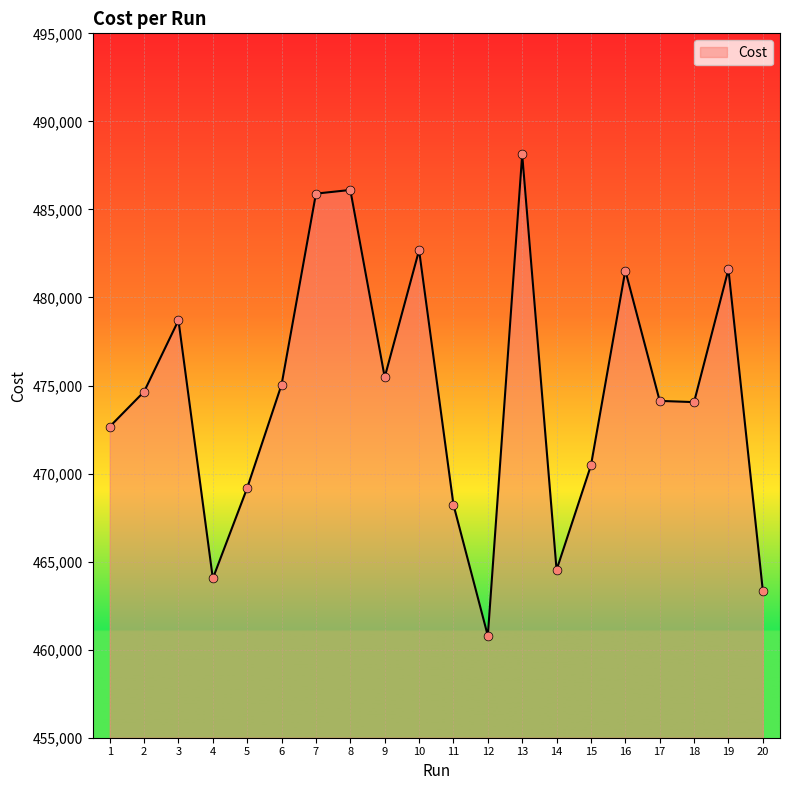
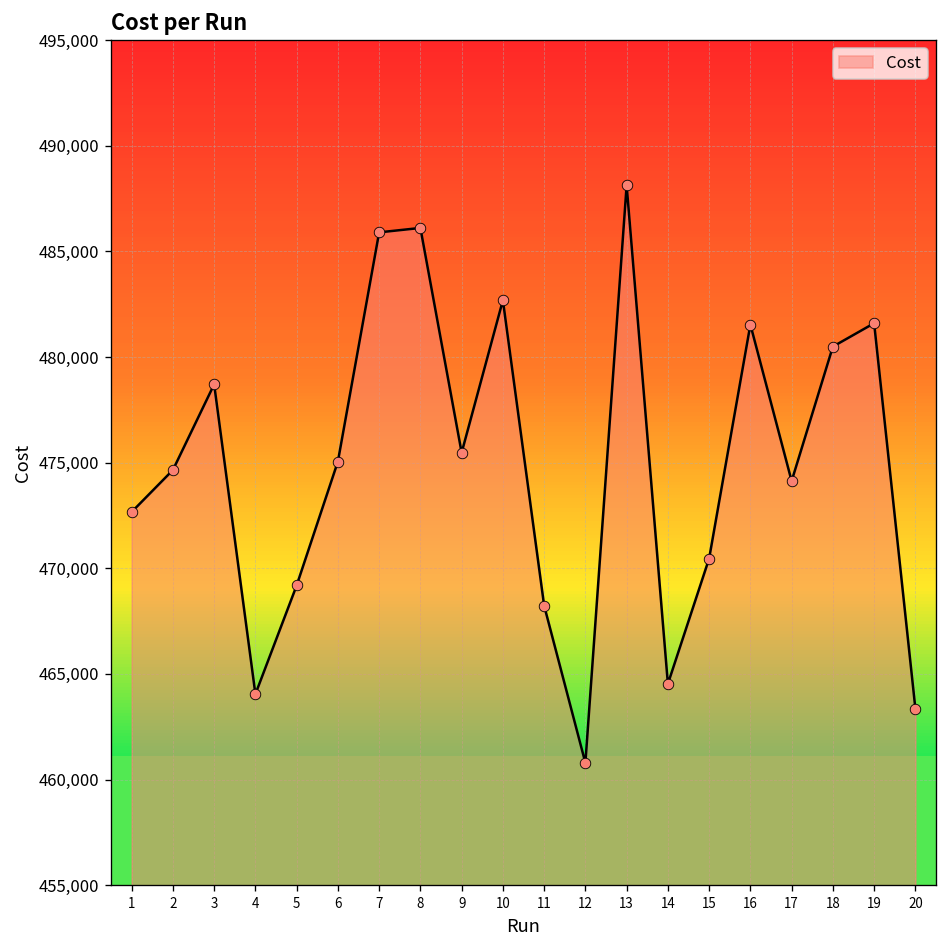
  {
    "1": "472,700",
    "2": "474,700",
    "3": "478,700",
    "4": "464,000",
    "5": "469,200",
    "6": "475,100",
    "7": "485,900",
    "8": "486,100",
    "9": "475,500",
    "10": "482,700",
    "11": "468,200",
    "12": "460,800",
    "13": "488,100",
    "14": "464,500",
    "15": "470,500",
    "16": "481,500",
    "17": "474,100",
-   "18": "474,100",
+   "18": "480,500",
    "19": "481,600",
    "20": "463,400"
  }
